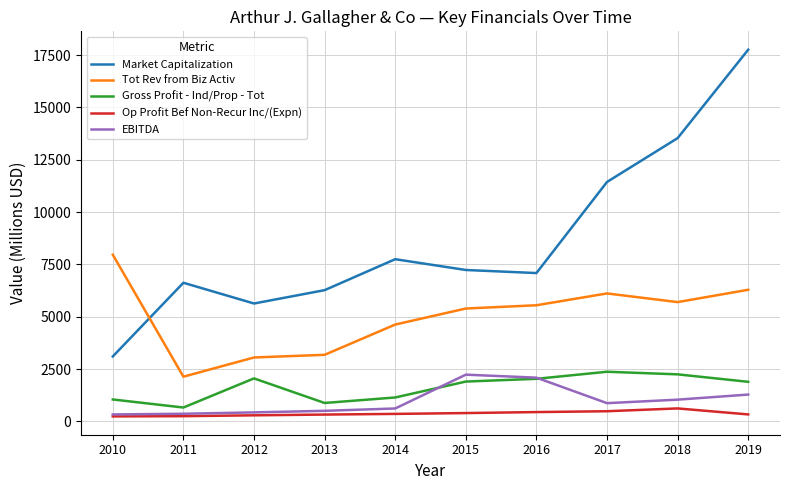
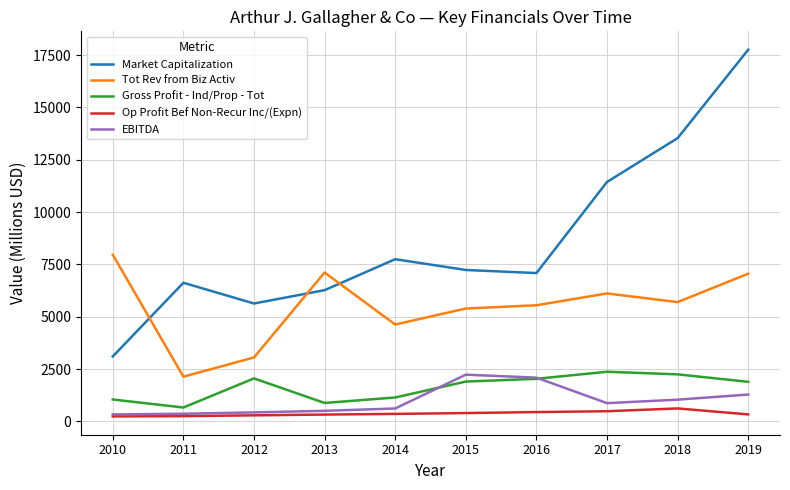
  {
    "Market Capitalization": {
      "2010": 3100,
      "2011": 6600,
      "2012": 5600,
      "2013": 6300,
      "2014": 7700,
      "2015": 7200,
      "2016": 7100,
      "2017": 11400,
      "2018": 13500,
      "2019": 17800
    },
    "Tot Rev from Biz Activ": {
      "2010": 8000,
      "2011": 2100,
      "2012": 3100,
-     "2013": 3200,
+     "2013": 7100,
      "2014": 4600,
      "2015": 5400,
      "2016": 5500,
      "2017": 6100,
      "2018": 5700,
-     "2019": 6300
+     "2019": 7100
    },
    "Gross Profit - Ind/Prop - Tot": {
      "2010": 1000,
      "2011": 700,
      "2012": 2100,
      "2013": 900,
      "2014": 1100,
      "2015": 1900,
      "2017": 2400,
      "2018": 2200,
      "2019": 1900
    },
    "Op Profit Bef Non-Recur Inc/(Expn)": {
      "2012": 300,
      "2013": 300,
      "2014": 400,
      "2015": 400,
      "2016": 400,
      "2017": 500,
      "2018": 600,
      "2019": 300
    },
    "EBITDA": {
      "2012": 400,
      "2013": 500,
      "2014": 600,
      "2015": 2200,
      "2017": 900,
      "2018": 1000,
      "2019": 1300
    }
  }
